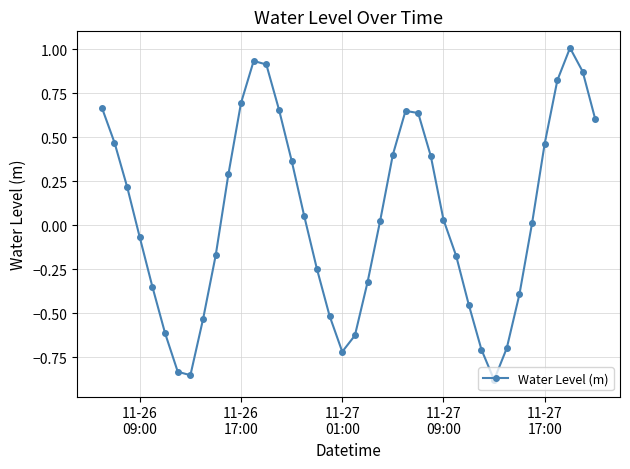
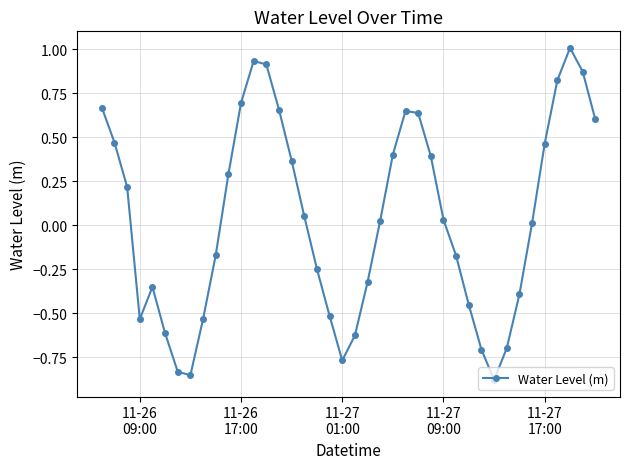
  {
-   "11-26 09:00": -0.07,
+   "11-26 09:00": -0.53,
    "11-26 17:00": 0.69,
-   "11-27 01:00": -0.72,
+   "11-27 01:00": -0.77,
    "11-27 09:00": 0.03,
    "11-27 17:00": 0.46
  }
